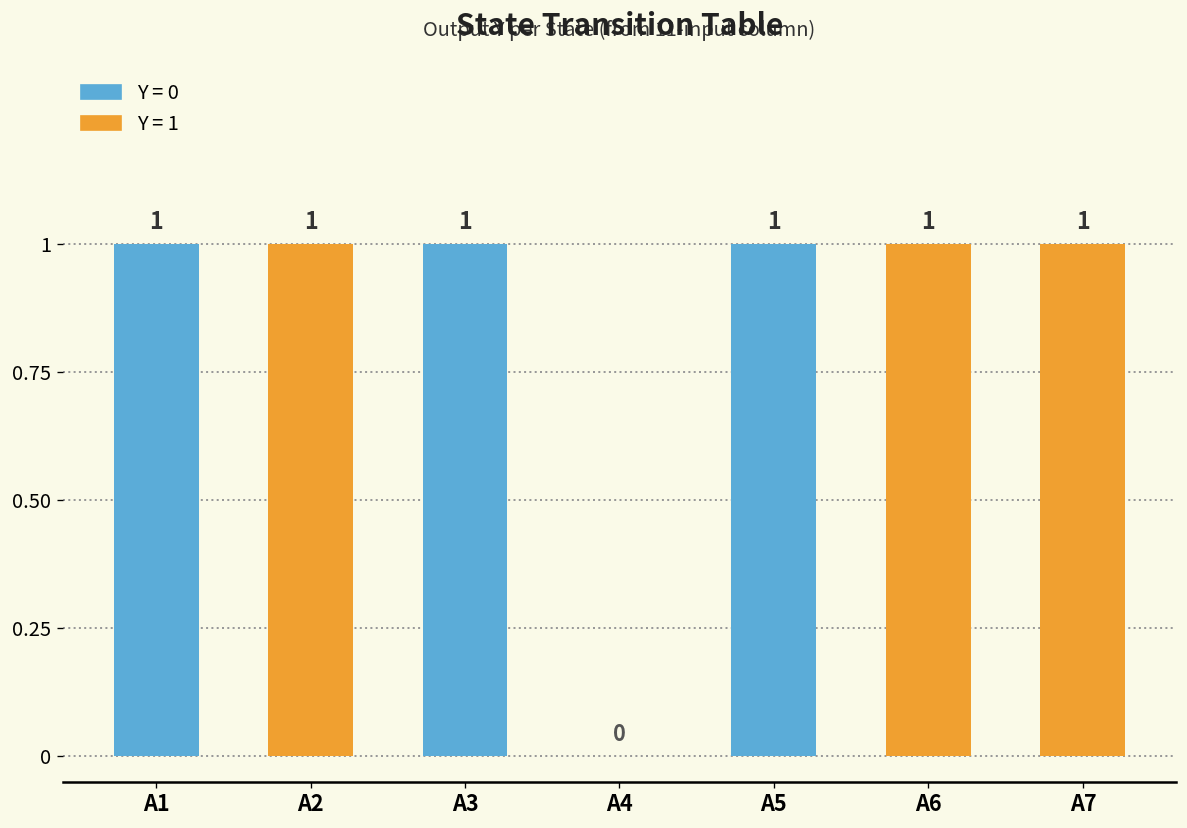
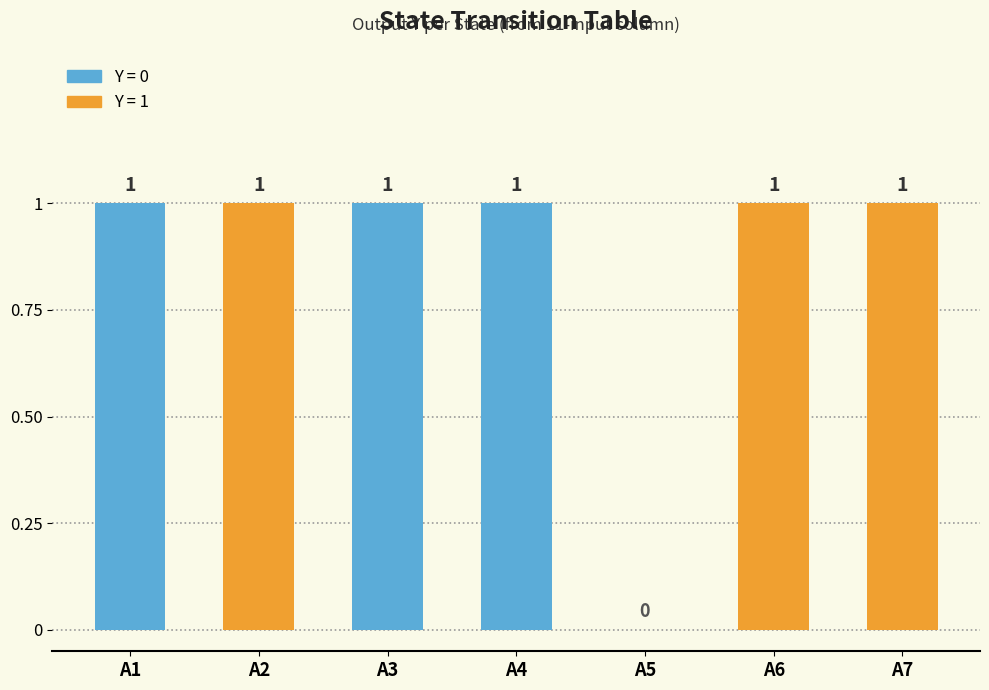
  {
    "A1": 1,
    "A2": 1,
    "A3": 1,
-   "A4": 0,
-   "A5": 1,
+   "A4": 1,
+   "A5": 0,
    "A6": 1,
    "A7": 1
  }
